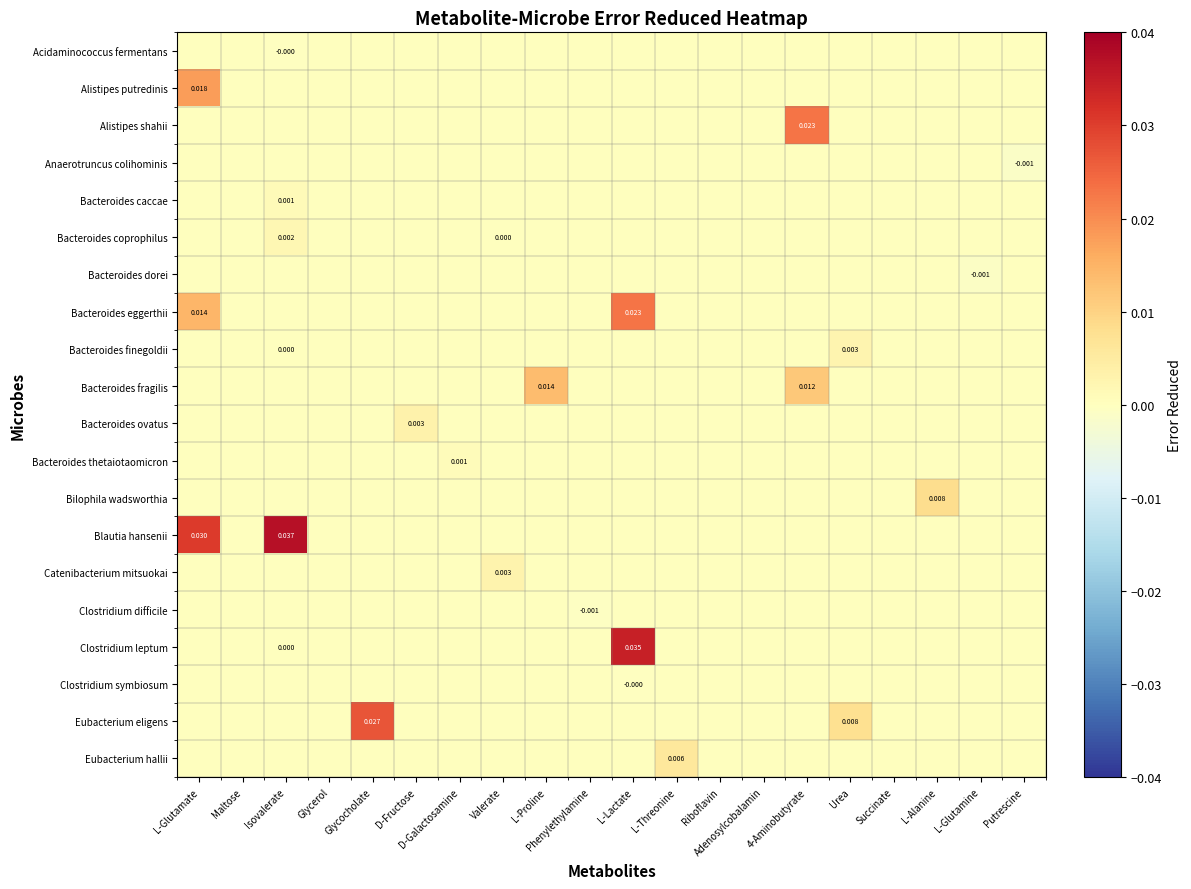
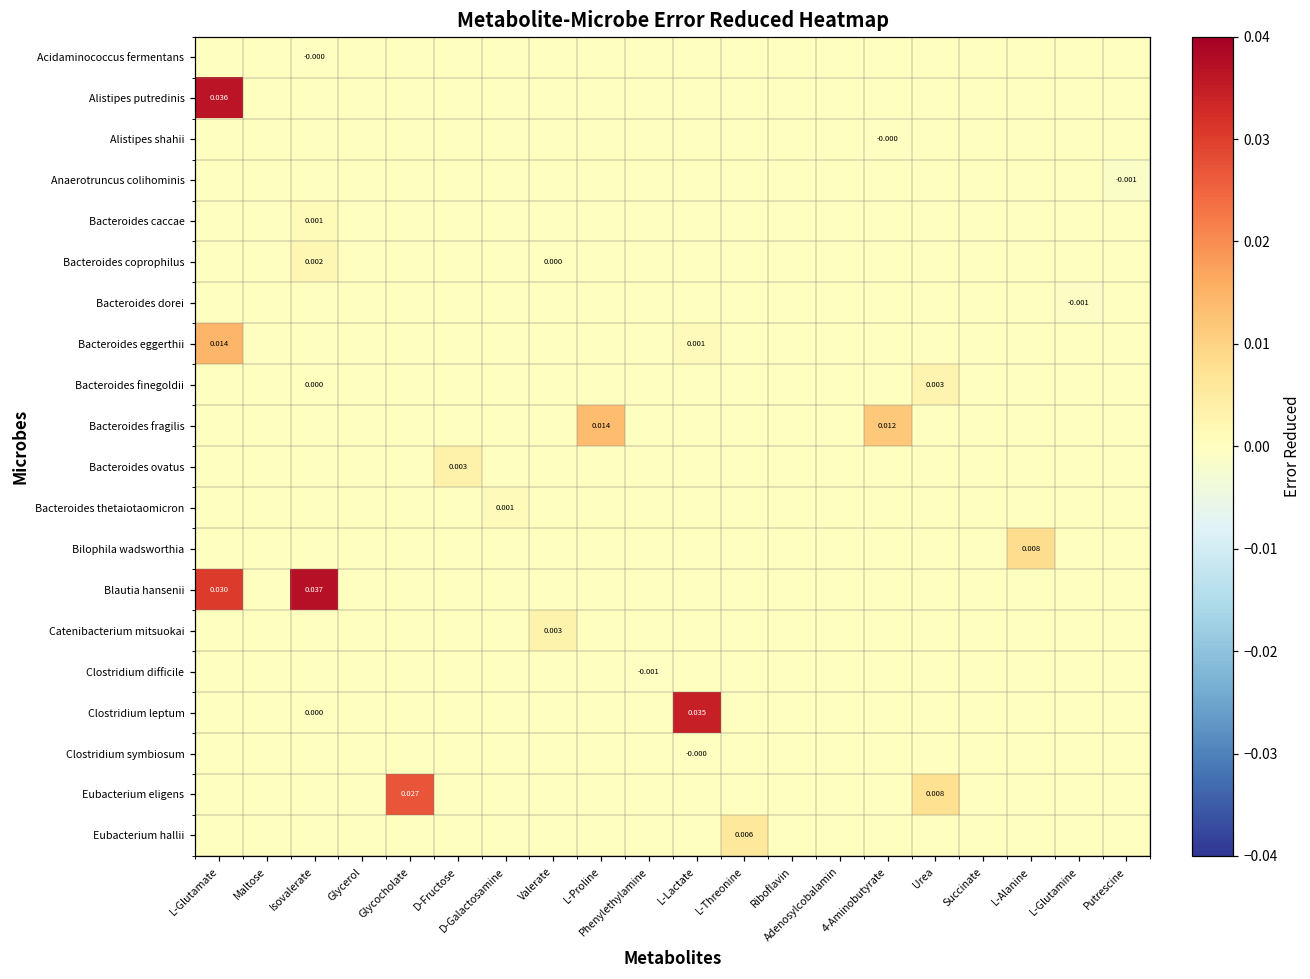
  {
    "Acidaminococcus fermentans": {
      "Isovalerate": -0.000
    },
    "Alistipes putredinis": {
-     "L-Glutamate": 0.018
+     "L-Glutamate": 0.036
    },
    "Alistipes shahii": {
-     "4-Aminobutyrate": 0.023
+     "4-Aminobutyrate": -0.000
    },
    "Anaerotruncus colihominis": {
      "Putrescine": -0.001
    },
    "Bacteroides caccae": {
      "Isovalerate": 0.001
    },
    "Bacteroides coprophilus": {
      "Isovalerate": 0.002,
      "Valerate": 0.000
    },
    "Bacteroides dorei": {
      "L-Glutamine": -0.001
    },
    "Bacteroides eggerthii": {
      "L-Glutamate": 0.014,
-     "L-Lactate": 0.023
+     "L-Lactate": 0.001
    },
    "Bacteroides finegoldii": {
      "Isovalerate": 0.000,
      "Urea": 0.003
    },
    "Bacteroides fragilis": {
      "L-Proline": 0.014,
      "4-Aminobutyrate": 0.012
    },
    "Bacteroides ovatus": {
      "D-Fructose": 0.003
    },
    "Bacteroides thetaiotaomicron": {
      "D-Galactosamine": 0.001
    },
    "Bilophila wadsworthia": {
      "L-Alanine": 0.008
    },
    "Blautia hansenii": {
      "L-Glutamate": 0.030,
      "Isovalerate": 0.037
    },
    "Catenibacterium mitsuokai": {
      "Valerate": 0.003
    },
    "Clostridium difficile": {
      "Phenylethylamine": -0.001
    },
    "Clostridium leptum": {
      "Isovalerate": 0.000,
      "L-Lactate": 0.035
    },
    "Clostridium symbiosum": {
      "L-Lactate": -0.000
    },
    "Eubacterium eligens": {
      "Glycocholate": 0.027,
      "Urea": 0.008
    },
    "Eubacterium hallii": {
      "L-Threonine": 0.006
    }
  }
